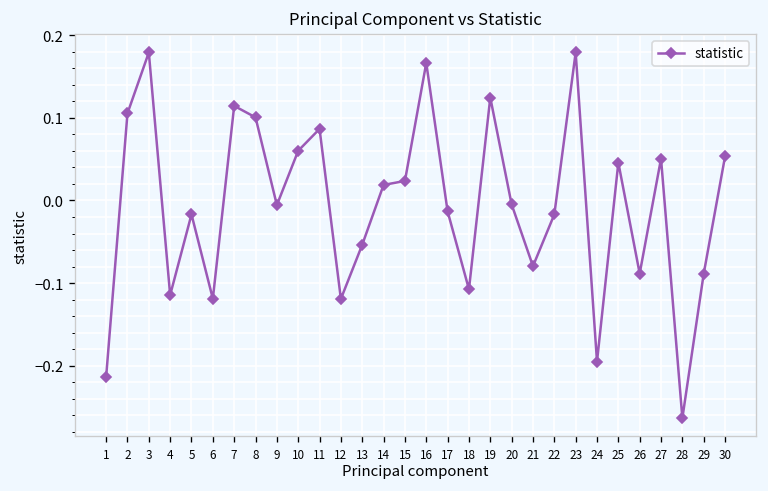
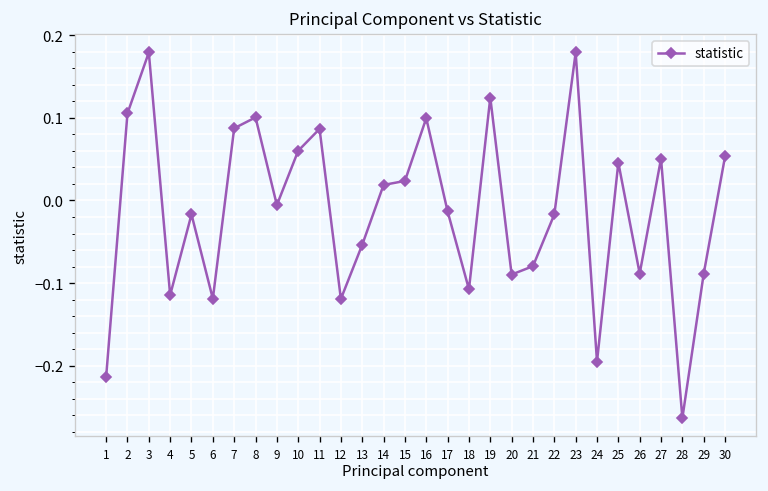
  {
    "1": -0.21,
    "2": 0.11,
    "3": 0.18,
    "4": -0.11,
    "5": -0.02,
    "6": -0.12,
-   "7": 0.11,
+   "7": 0.09,
    "8": 0.10,
    "9": -0.01,
    "10": 0.06,
    "11": 0.09,
    "12": -0.12,
    "13": -0.05,
    "14": 0.02,
    "15": 0.02,
-   "16": 0.17,
+   "16": 0.10,
    "17": -0.01,
    "18": -0.11,
    "19": 0.12,
-   "20": 0.00,
+   "20": -0.09,
    "21": -0.08,
    "22": -0.02,
    "23": 0.18,
    "24": -0.19,
    "25": 0.05,
    "26": -0.09,
    "27": 0.05,
    "28": -0.26,
    "29": -0.09,
    "30": 0.05
  }
